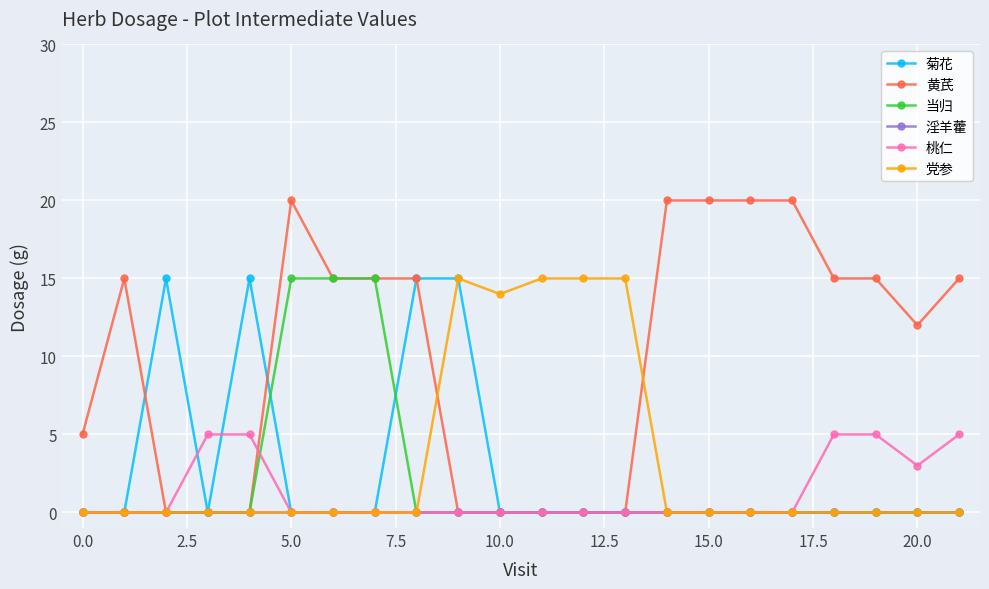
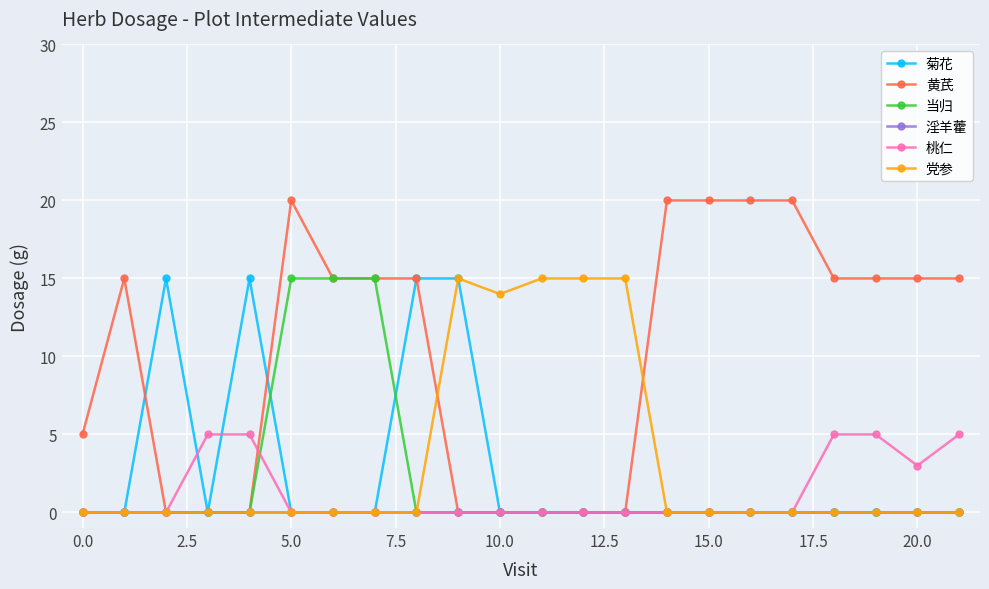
  {
    "黄芪": {
      "0.0": 5,
      "5.0": 20,
      "15.0": 20,
-     "20.0": 12
+     "20.0": 15
    },
    "当归": {
      "5.0": 15
    },
    "桃仁": {
      "20.0": 3
    },
    "党参": {
      "10.0": 14
    }
  }
